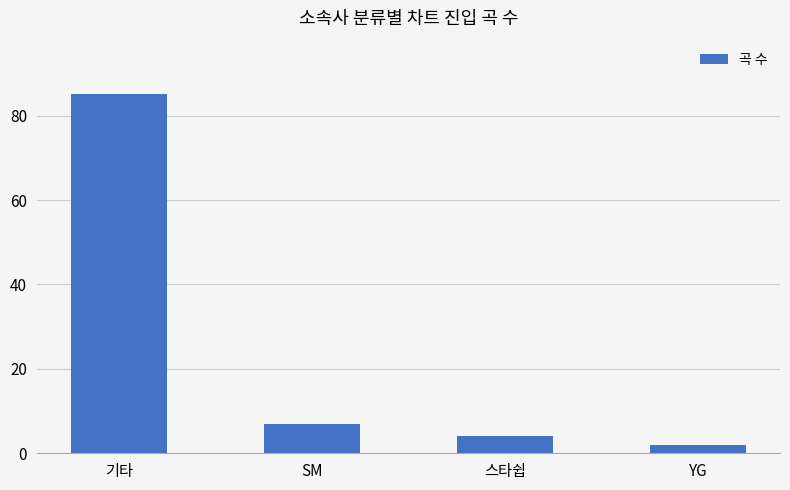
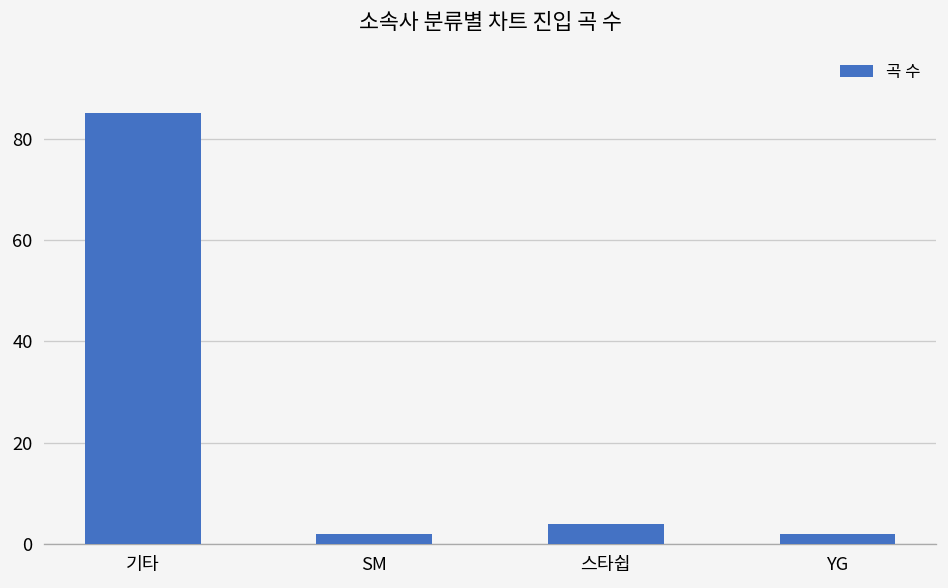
  {
    "기타": 85,
-   "SM": 7,
+   "SM": 2,
    "스타쉽": 4,
    "YG": 2
  }
